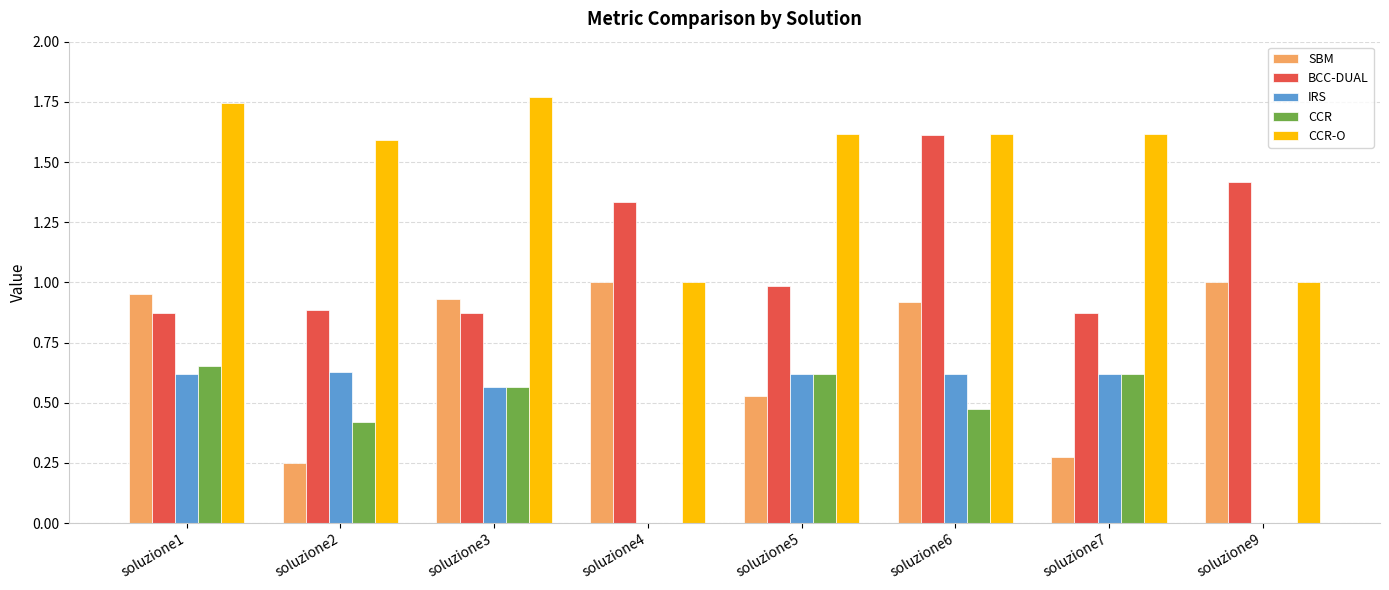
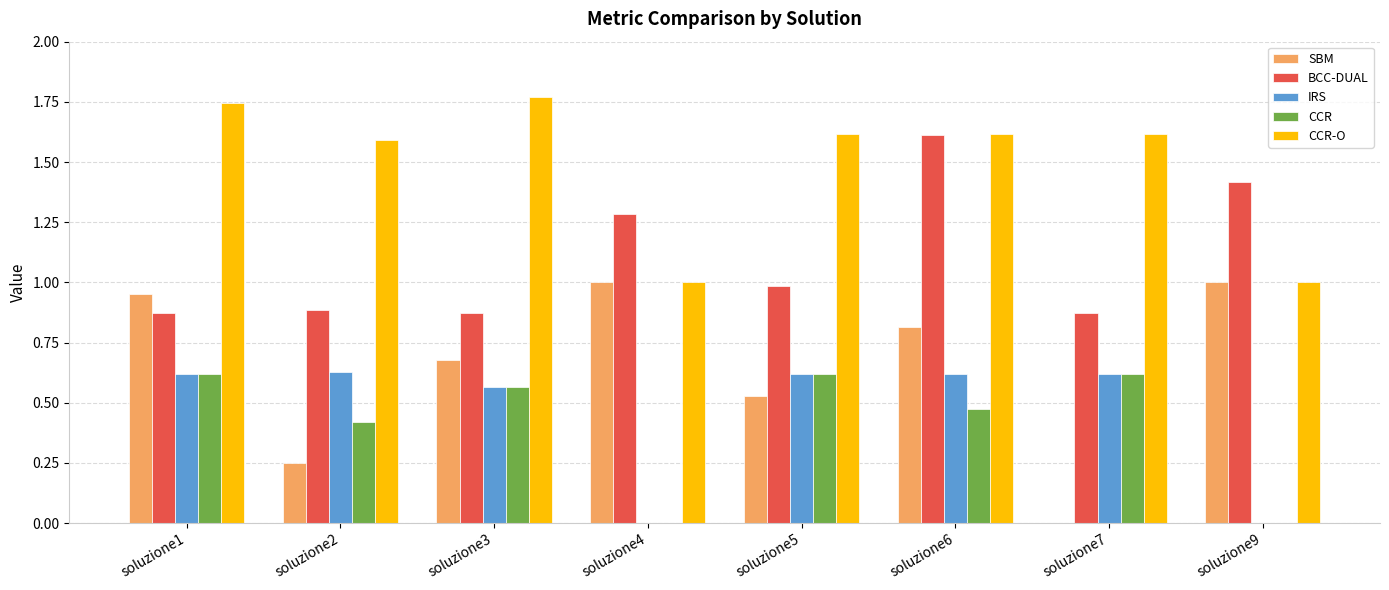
  {
    "SBM": {
      "soluzione1": 0.95,
      "soluzione2": 0.25,
-     "soluzione3": 0.93,
+     "soluzione3": 0.68,
      "soluzione4": 1.00,
      "soluzione5": 0.53,
-     "soluzione6": 0.92,
-     "soluzione7": 0.27,
+     "soluzione6": 0.82,
+     "soluzione7": 0.00,
      "soluzione9": 1.00
    },
    "BCC-DUAL": {
      "soluzione1": 0.87,
      "soluzione2": 0.88,
      "soluzione3": 0.87,
-     "soluzione4": 1.33,
+     "soluzione4": 1.28,
      "soluzione5": 0.98,
      "soluzione6": 1.61,
      "soluzione7": 0.87,
      "soluzione9": 1.42
    },
    "IRS": {
      "soluzione1": 0.62,
      "soluzione2": 0.63,
      "soluzione3": 0.56,
      "soluzione4": 0.00,
      "soluzione5": 0.62,
      "soluzione6": 0.62,
      "soluzione7": 0.62,
      "soluzione9": 0.00
    },
    "CCR": {
-     "soluzione1": 0.65,
+     "soluzione1": 0.62,
      "soluzione2": 0.42,
      "soluzione3": 0.56,
      "soluzione4": 0.00,
      "soluzione5": 0.62,
      "soluzione6": 0.48,
      "soluzione7": 0.62,
      "soluzione9": 0.00
    },
    "CCR-O": {
      "soluzione1": 1.75,
      "soluzione2": 1.59,
      "soluzione3": 1.77,
      "soluzione4": 1.00,
      "soluzione5": 1.62,
      "soluzione6": 1.62,
      "soluzione7": 1.62,
      "soluzione9": 1.00
    }
  }
